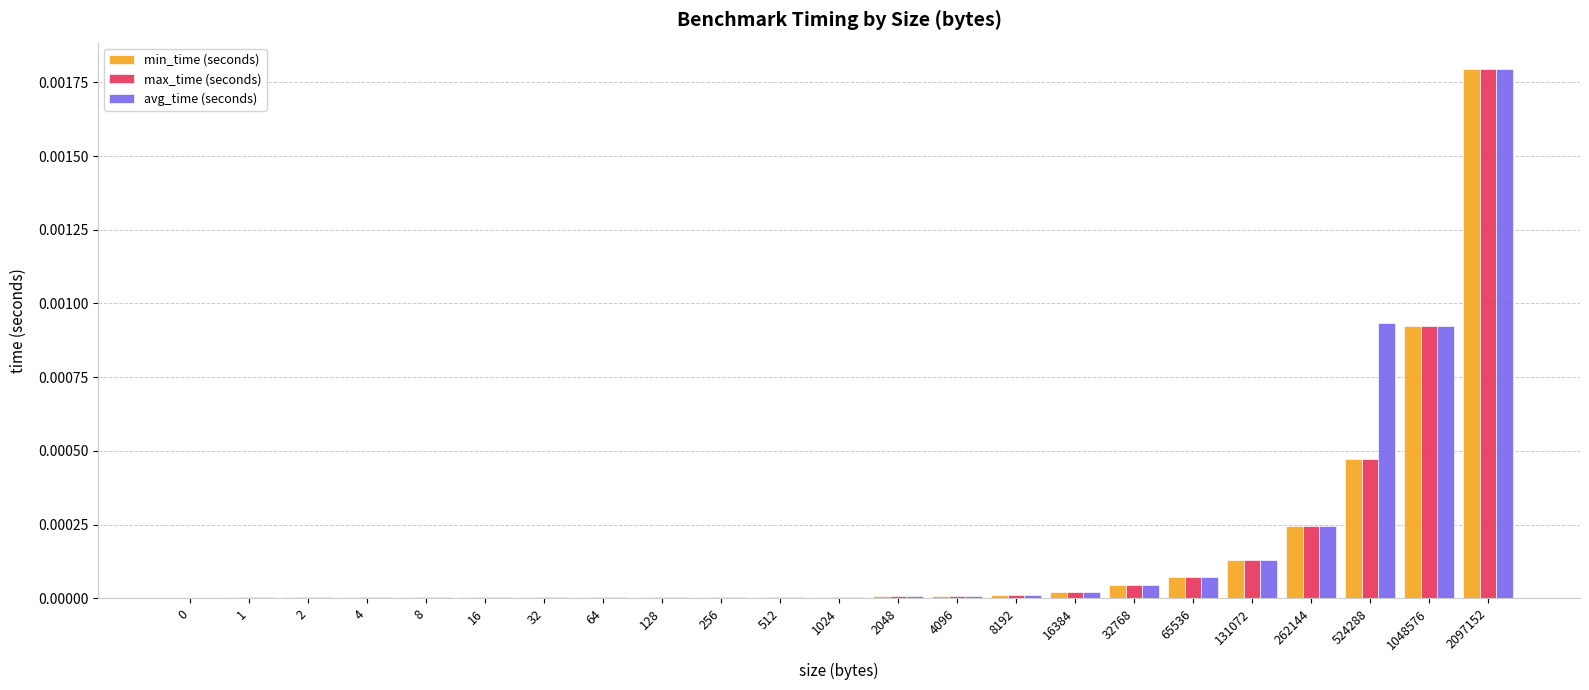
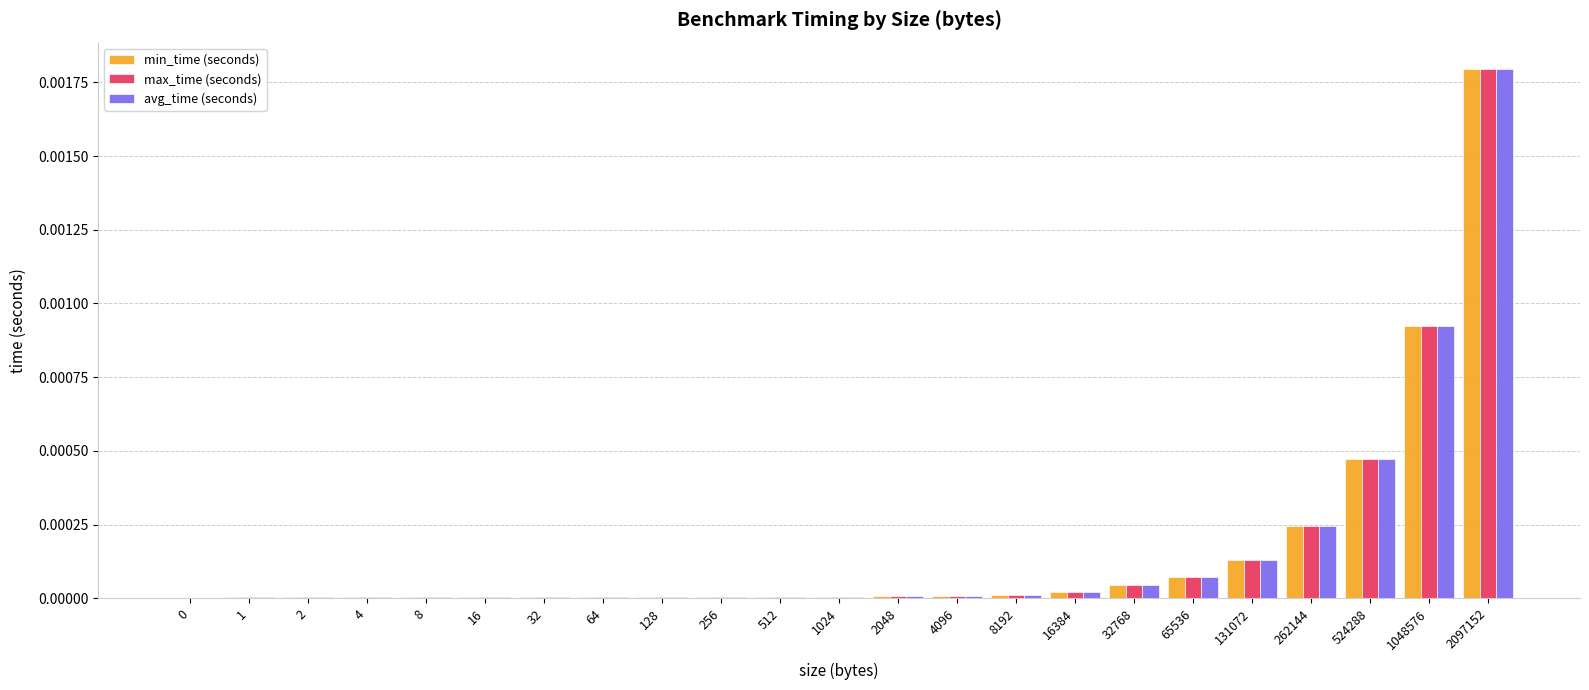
  {
    "min_time (seconds)": {
      "8192": 0.00001,
      "16384": 0.00002,
      "32768": 0.00004,
      "65536": 0.00007,
      "131072": 0.00013,
      "262144": 0.00024,
      "524288": 0.00047,
      "1048576": 0.00092,
      "2097152": 0.00179
    },
    "max_time (seconds)": {
      "8192": 0.00001,
      "16384": 0.00002,
      "32768": 0.00004,
      "65536": 0.00007,
      "131072": 0.00013,
      "262144": 0.00024,
      "524288": 0.00047,
      "1048576": 0.00092,
      "2097152": 0.00180
    },
    "avg_time (seconds)": {
      "8192": 0.00001,
      "16384": 0.00002,
      "32768": 0.00004,
      "65536": 0.00007,
      "131072": 0.00013,
      "262144": 0.00024,
-     "524288": 0.00093,
+     "524288": 0.00047,
      "1048576": 0.00092,
      "2097152": 0.00180
    }
  }
